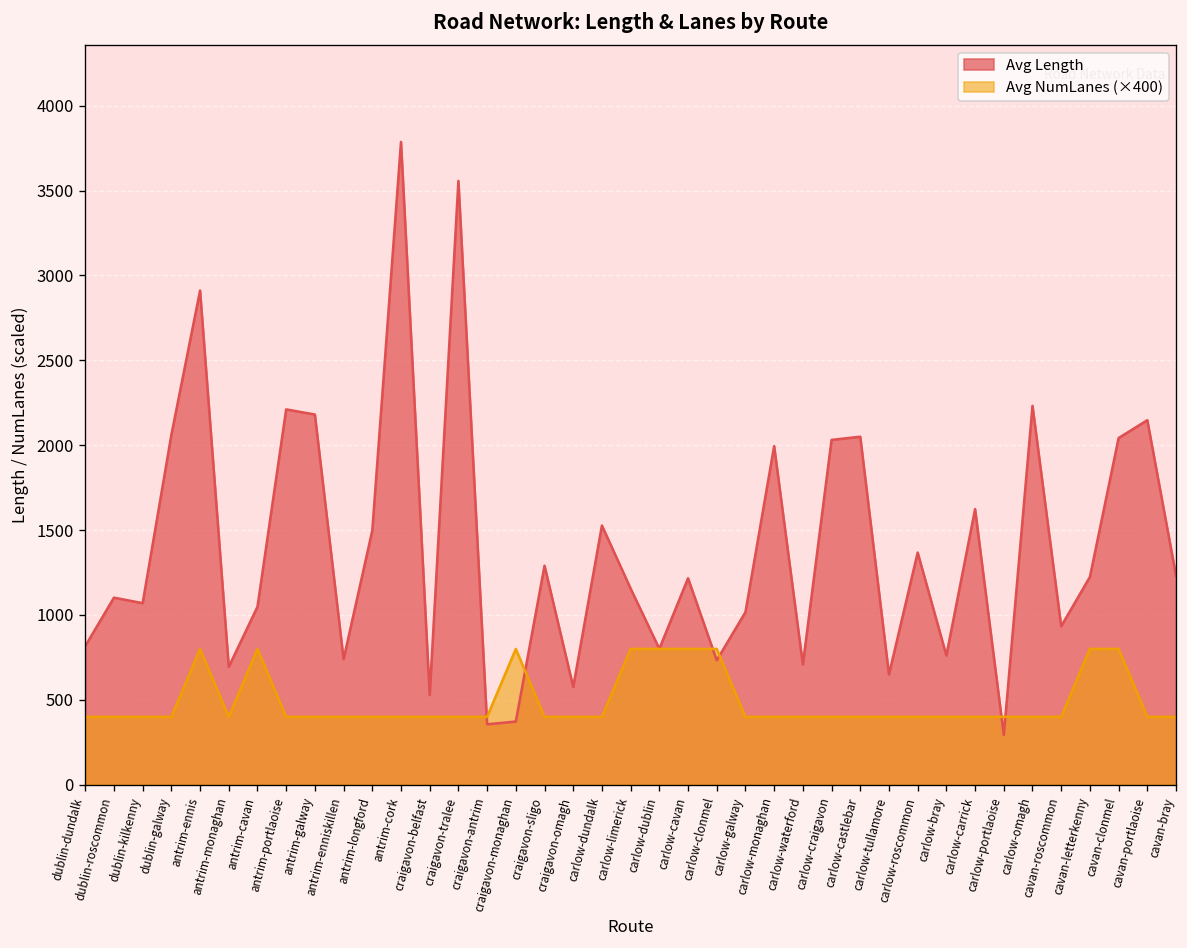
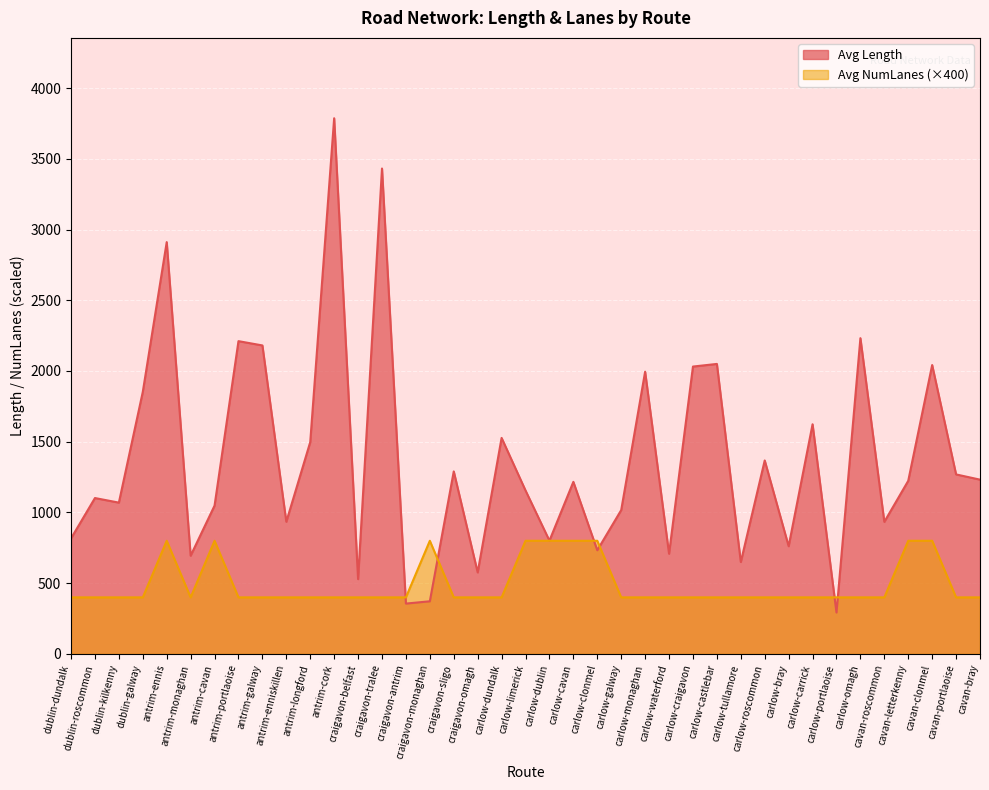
  {
    "Avg Length": {
      "dublin-dundalk": 820,
      "dublin-roscommon": 1100,
      "dublin-kilkenny": 1070,
-     "dublin-galway": 2060,
+     "dublin-galway": 1850,
      "antrim-ennis": 2910,
      "antrim-monaghan": 690,
      "antrim-cavan": 1050,
      "antrim-portlaoise": 2210,
      "antrim-galway": 2180,
-     "antrim-enniskillen": 740,
+     "antrim-enniskillen": 930,
      "antrim-longford": 1500,
      "antrim-cork": 3790,
      "craigavon-belfast": 530,
-     "craigavon-tralee": 3560,
+     "craigavon-tralee": 3430,
      "craigavon-antrim": 360,
      "craigavon-monaghan": 370,
      "craigavon-sligo": 1290,
      "craigavon-omagh": 580,
      "carlow-dundalk": 1530,
      "carlow-limerick": 1160,
      "carlow-cavan": 1220,
      "carlow-clonmel": 730,
      "carlow-galway": 1020,
      "carlow-monaghan": 2000,
      "carlow-waterford": 710,
      "carlow-craigavon": 2030,
      "carlow-castlebar": 2050,
      "carlow-tullamore": 650,
      "carlow-roscommon": 1370,
      "carlow-bray": 760,
      "carlow-carrick": 1620,
      "carlow-portlaoise": 290,
      "carlow-omagh": 2230,
      "cavan-roscommon": 930,
      "cavan-letterkenny": 1220,
      "cavan-clonmel": 2040,
-     "cavan-portlaoise": 2150,
+     "cavan-portlaoise": 1270,
      "cavan-bray": 1230
    },
    "Avg NumLanes (×400)": {
      "dublin-dundalk": 400,
      "dublin-roscommon": 400,
      "dublin-kilkenny": 400,
      "dublin-galway": 400,
      "antrim-ennis": 800,
      "antrim-monaghan": 400,
      "antrim-cavan": 800,
      "antrim-portlaoise": 400,
      "antrim-galway": 400,
      "antrim-enniskillen": 400,
      "antrim-longford": 400,
      "antrim-cork": 400,
      "craigavon-belfast": 400,
      "craigavon-tralee": 400,
      "craigavon-antrim": 400,
      "craigavon-monaghan": 800,
      "craigavon-sligo": 400,
      "craigavon-omagh": 400,
      "carlow-dundalk": 400,
      "carlow-limerick": 800,
      "carlow-cavan": 800,
      "carlow-clonmel": 800,
      "carlow-galway": 400,
      "carlow-monaghan": 400,
      "carlow-waterford": 400,
      "carlow-craigavon": 400,
      "carlow-castlebar": 400,
      "carlow-tullamore": 400,
      "carlow-roscommon": 400,
      "carlow-bray": 400,
      "carlow-carrick": 400,
      "carlow-portlaoise": 400,
      "carlow-omagh": 400,
      "cavan-roscommon": 400,
      "cavan-letterkenny": 800,
      "cavan-clonmel": 800,
      "cavan-portlaoise": 400,
      "cavan-bray": 400
    }
  }
